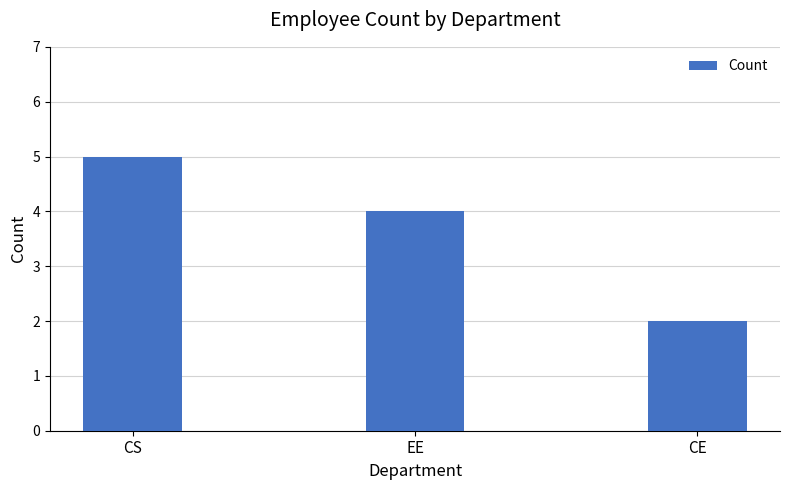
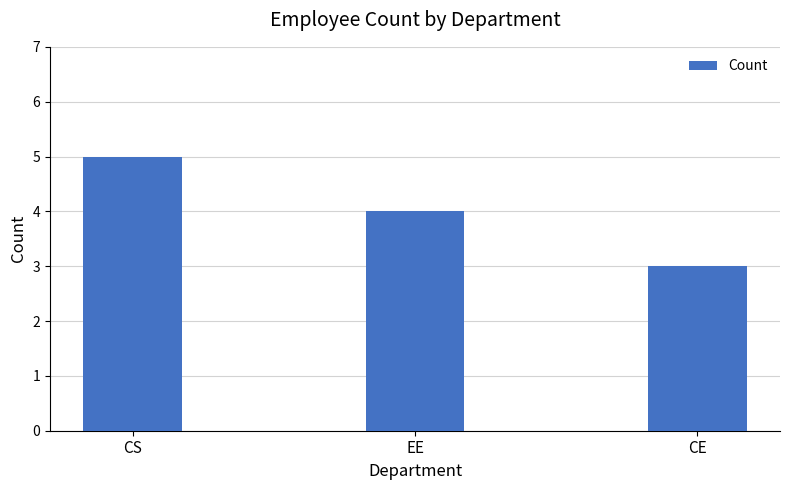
  {
    "CS": 5,
    "EE": 4,
-   "CE": 2
+   "CE": 3
  }
